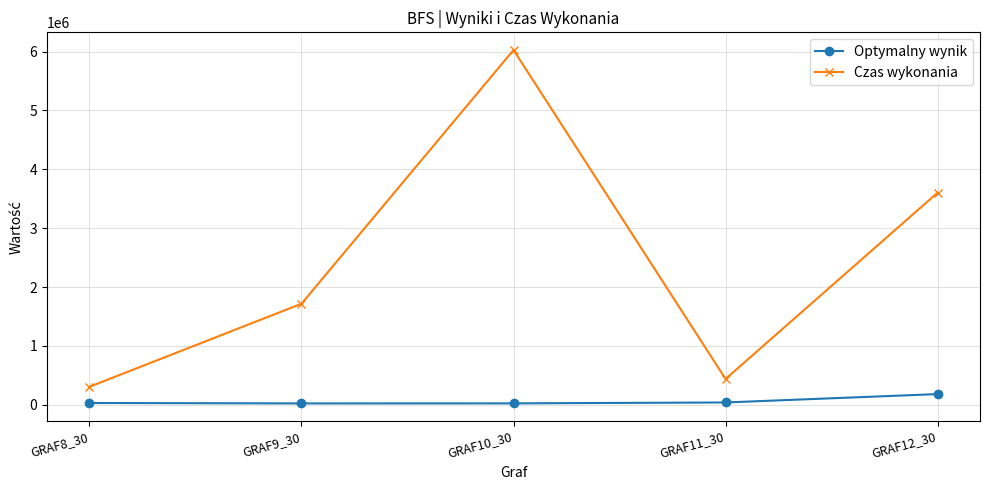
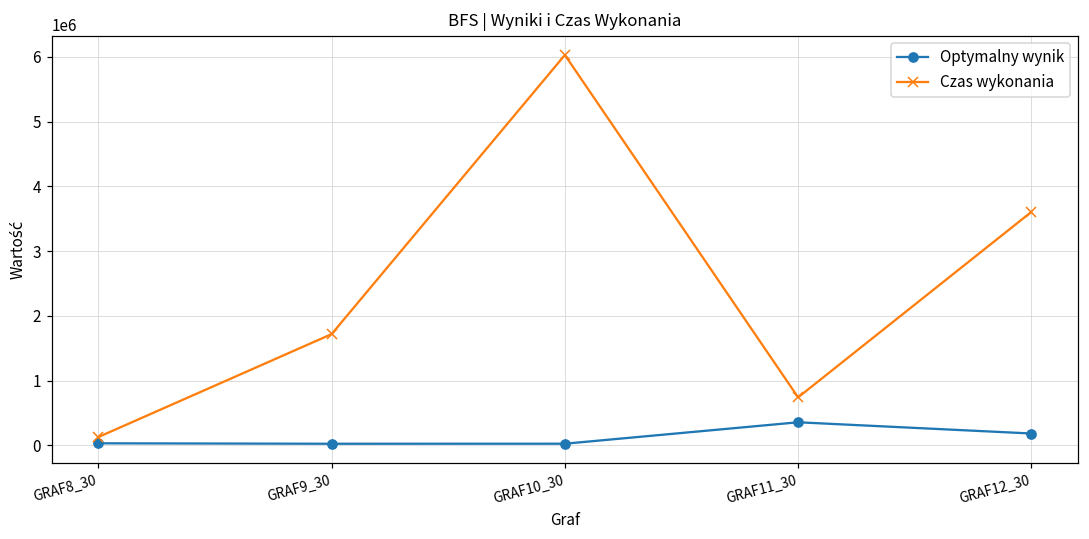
  {
    "Optymalny wynik": {
      "GRAF8_30": 0,
      "GRAF9_30": 0,
      "GRAF10_30": 0,
-     "GRAF11_30": 0,
+     "GRAF11_30": 400000,
      "GRAF12_30": 200000
    },
    "Czas wykonania": {
-     "GRAF8_30": 300000,
+     "GRAF8_30": 100000,
      "GRAF9_30": 1700000,
      "GRAF10_30": 6000000,
-     "GRAF11_30": 400000,
+     "GRAF11_30": 700000,
      "GRAF12_30": 3600000
    }
  }
